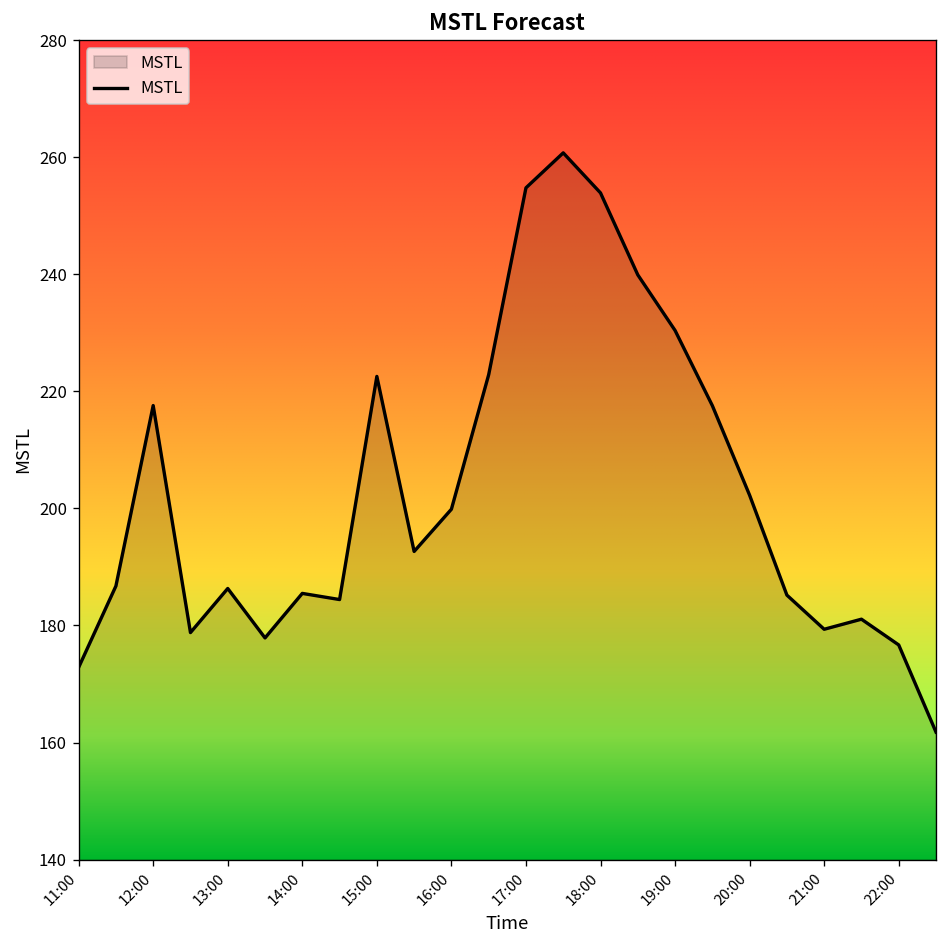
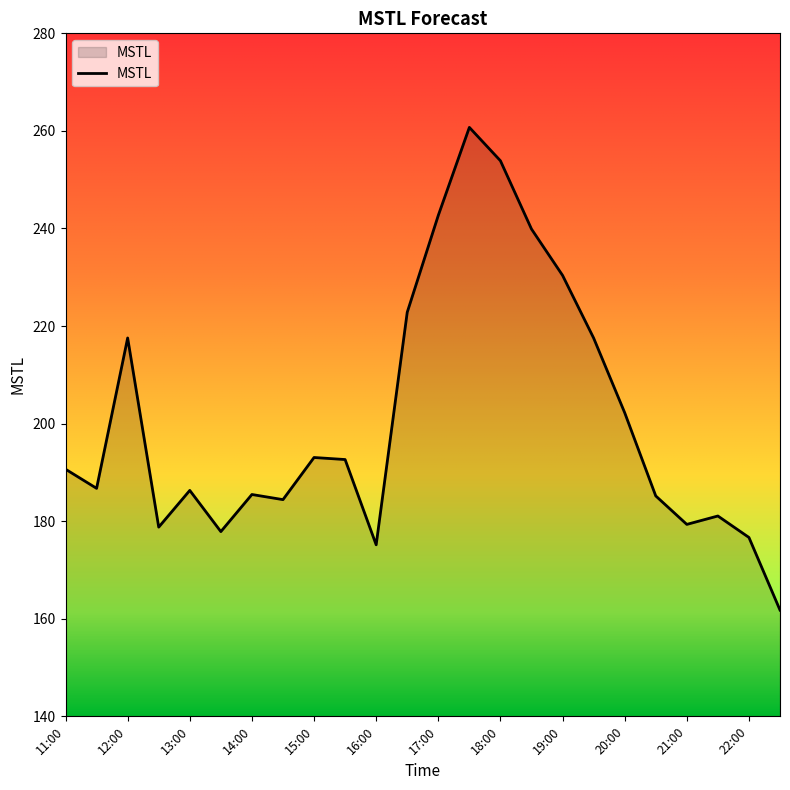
  {
-   "11:00": 173,
+   "11:00": 191,
    "12:00": 218,
    "13:00": 186,
    "14:00": 185,
-   "15:00": 223,
-   "16:00": 200,
-   "17:00": 255,
+   "15:00": 193,
+   "16:00": 175,
+   "17:00": 243,
    "18:00": 254,
    "19:00": 230,
    "20:00": 202,
    "21:00": 179,
    "22:00": 177
  }
